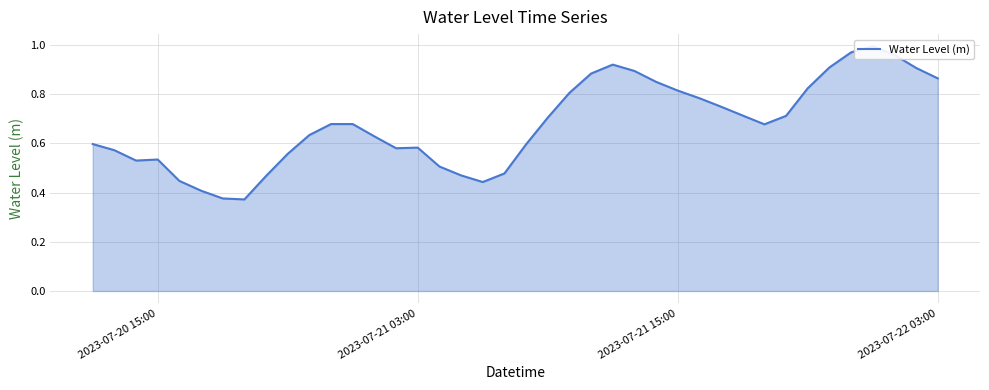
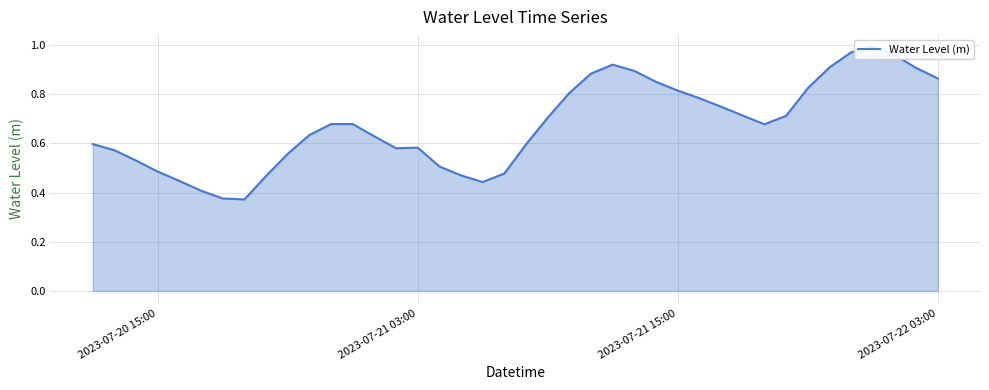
  {
-   "2023-07-20 15:00": 0.53,
+   "2023-07-20 15:00": 0.49,
    "2023-07-21 03:00": 0.58,
    "2023-07-21 15:00": 0.81,
    "2023-07-22 03:00": 0.86
  }
